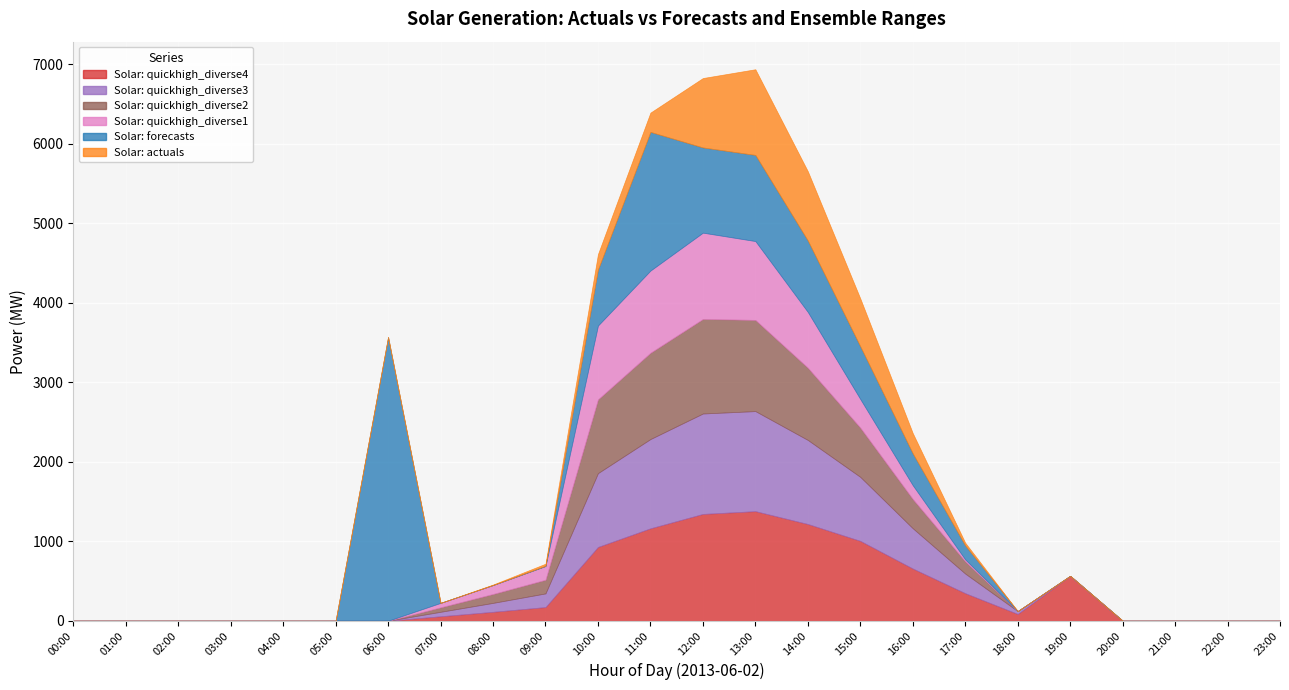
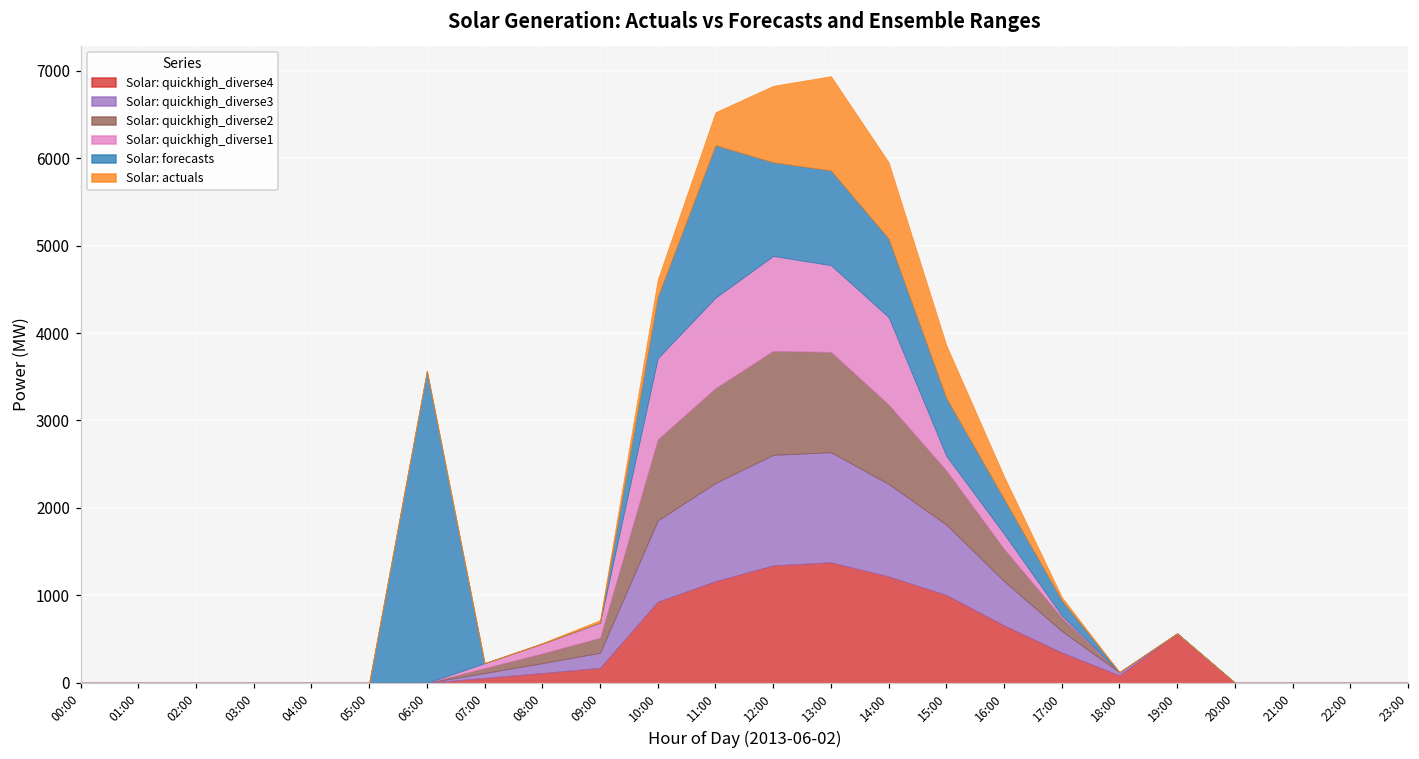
  {
    "Solar: quickhigh_diverse4": {
      "07:00": 100,
      "08:00": 100,
      "09:00": 200,
      "10:00": 900,
      "11:00": 1200,
      "12:00": 1300,
      "13:00": 1400,
      "14:00": 1200,
      "15:00": 1000,
      "16:00": 700,
      "17:00": 300,
      "18:00": 100
    },
    "Solar: quickhigh_diverse3": {
      "07:00": 100,
      "08:00": 100,
      "09:00": 200,
      "10:00": 900,
      "11:00": 1100,
      "12:00": 1300,
      "13:00": 1300,
      "14:00": 1100,
      "15:00": 800,
      "16:00": 500,
      "17:00": 200
    },
    "Solar: quickhigh_diverse2": {
      "07:00": 100,
      "08:00": 100,
      "09:00": 200,
      "10:00": 900,
      "11:00": 1100,
      "12:00": 1200,
      "13:00": 1100,
      "14:00": 900,
      "15:00": 600,
      "16:00": 400
    },
    "Solar: quickhigh_diverse1": {
      "10:00": 900,
      "11:00": 1000,
      "12:00": 1100,
      "13:00": 1000,
-     "14:00": 700,
-     "15:00": 400,
+     "14:00": 1000,
+     "15:00": 200,
      "16:00": 200
    },
    "Solar: forecasts": {
      "10:00": 700,
      "11:00": 1700,
      "12:00": 1100,
      "13:00": 1100,
      "14:00": 900,
      "15:00": 700,
      "16:00": 400,
      "17:00": 200
    },
    "Solar: actuals": {
      "10:00": 200,
-     "11:00": 200,
+     "11:00": 400,
      "12:00": 900,
      "13:00": 1100,
      "14:00": 900,
      "15:00": 600,
      "16:00": 300,
      "17:00": 0
    }
  }
